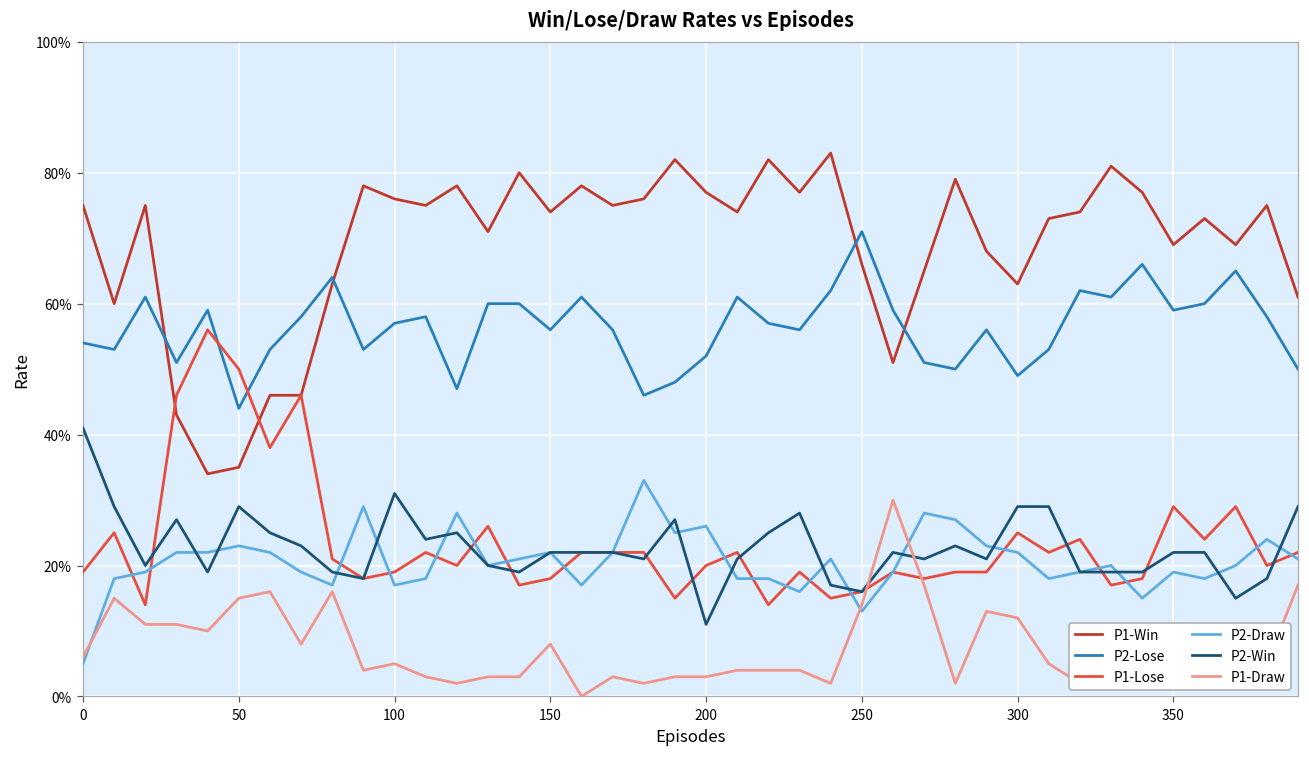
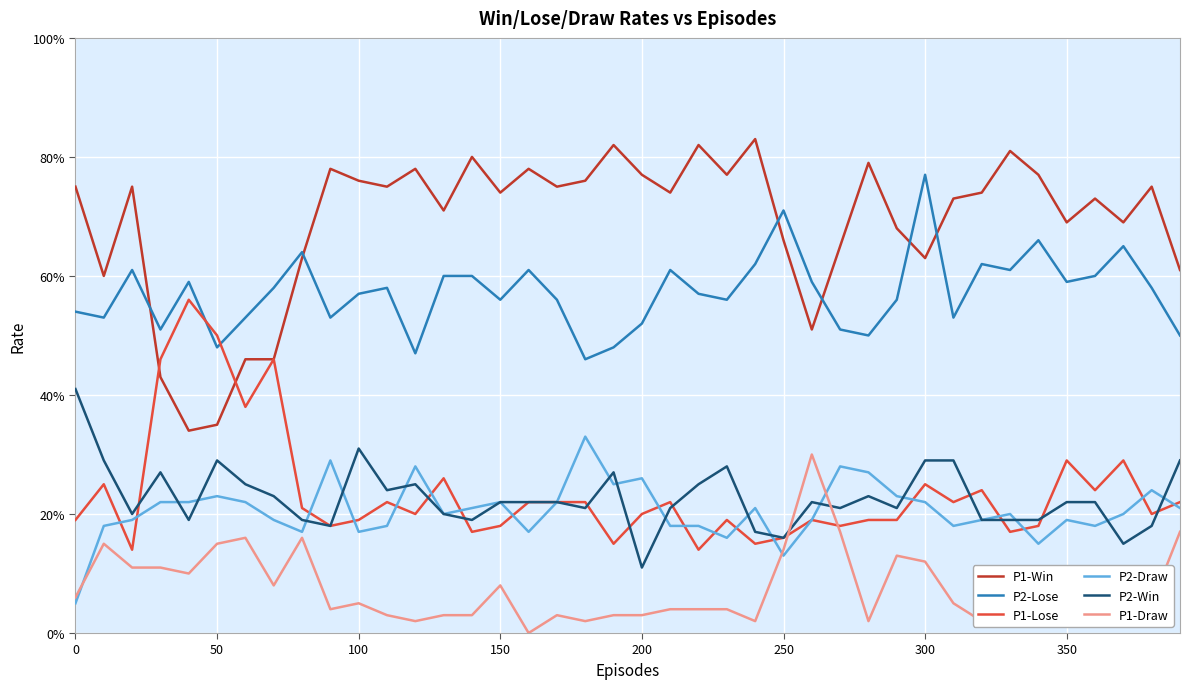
  {
    "P2-Lose": {
      "0": "54%",
-     "50": "44%",
+     "50": "48%",
      "100": "57%",
      "150": "56%",
      "200": "52%",
      "250": "71%",
-     "300": "49%",
+     "300": "77%",
      "350": "59%"
    },
    "P2-Draw": {
      "0": "5%",
      "50": "23%",
      "100": "17%",
      "200": "26%",
      "250": "13%",
      "300": "22%",
      "350": "19%"
    },
    "P2-Win": {
      "0": "41%",
      "50": "29%",
      "100": "31%",
      "200": "11%",
      "300": "29%",
      "350": "22%"
    },
    "P1-Draw": {
      "0": "6%",
      "50": "15%",
      "100": "5%",
      "150": "8%",
      "200": "3%",
      "250": "14%",
      "300": "12%"
    }
  }
